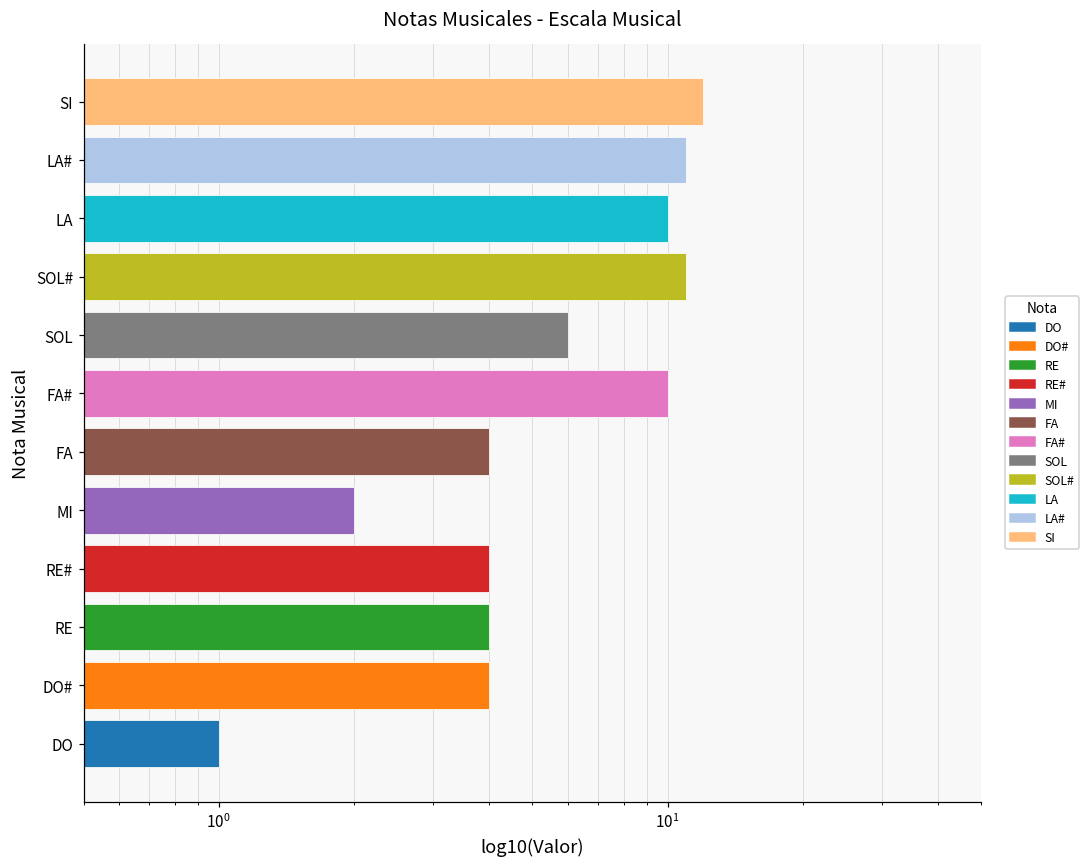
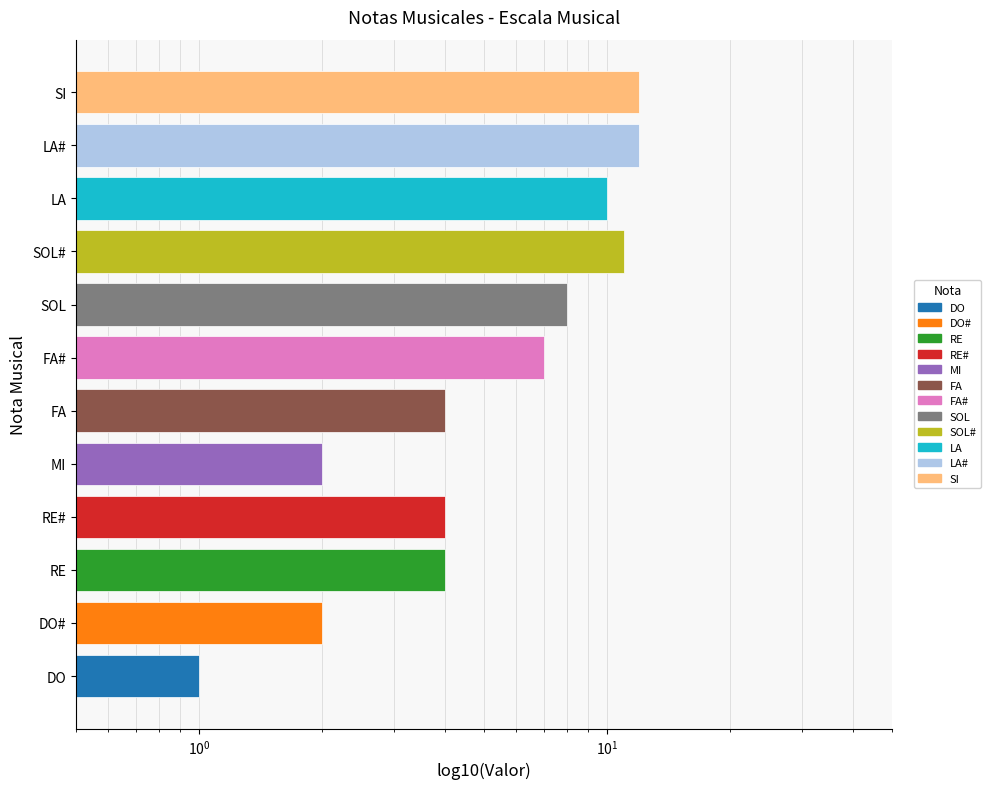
  {
    "SI": 12,
-   "LA#": 11,
+   "LA#": 12,
    "LA": 10,
    "SOL#": 11,
-   "SOL": 6,
-   "FA#": 10,
+   "SOL": 8,
+   "FA#": 7,
    "FA": 4,
    "MI": 2,
    "RE#": 4,
    "RE": 4,
-   "DO#": 4,
+   "DO#": 2,
    "DO": 1
  }
